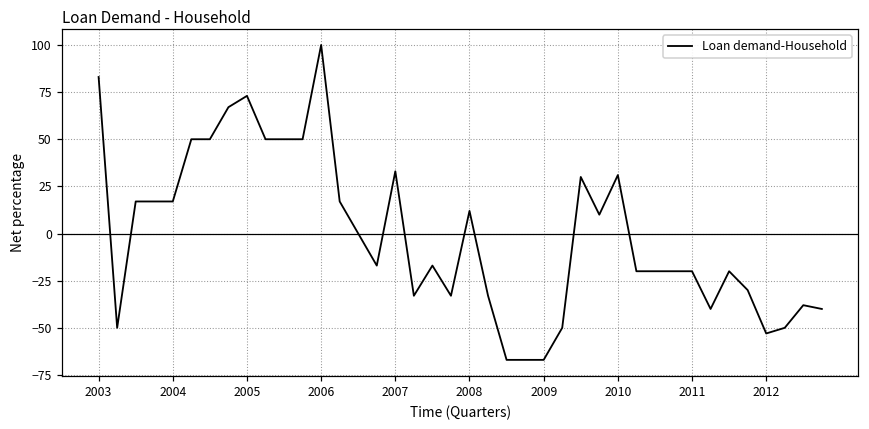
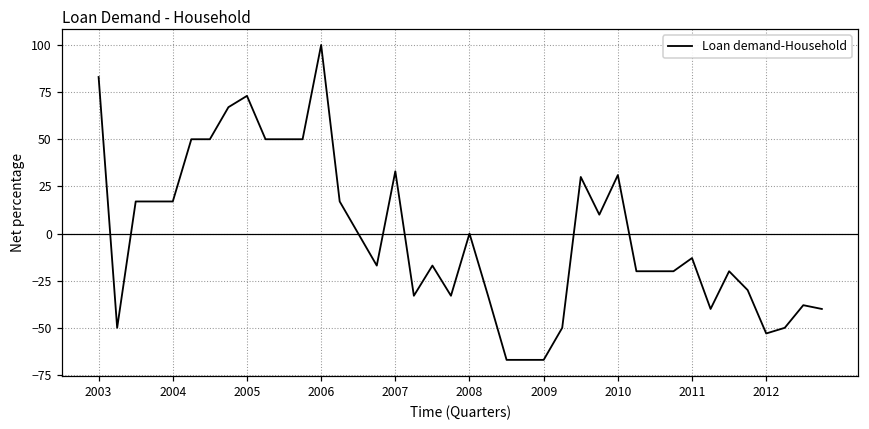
  {
    "2003": 83,
    "2004": 17,
    "2005": 73,
    "2006": 100,
    "2007": 33,
-   "2008": 12,
+   "2008": 0,
    "2009": -67,
    "2010": 31,
-   "2011": -20,
+   "2011": -13,
    "2012": -53
  }
